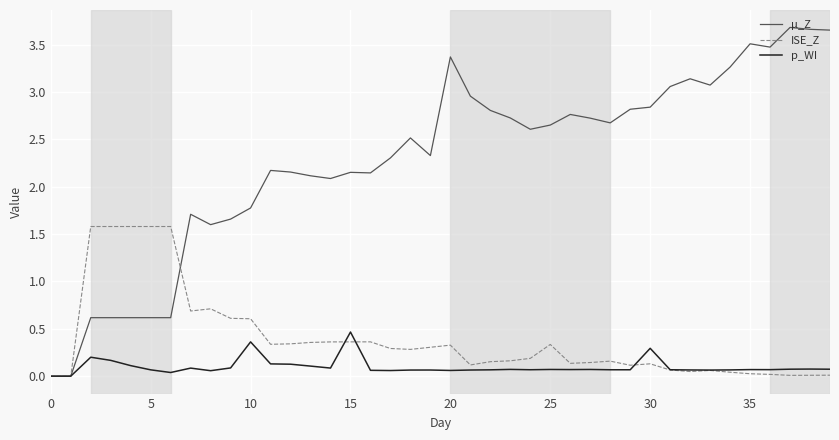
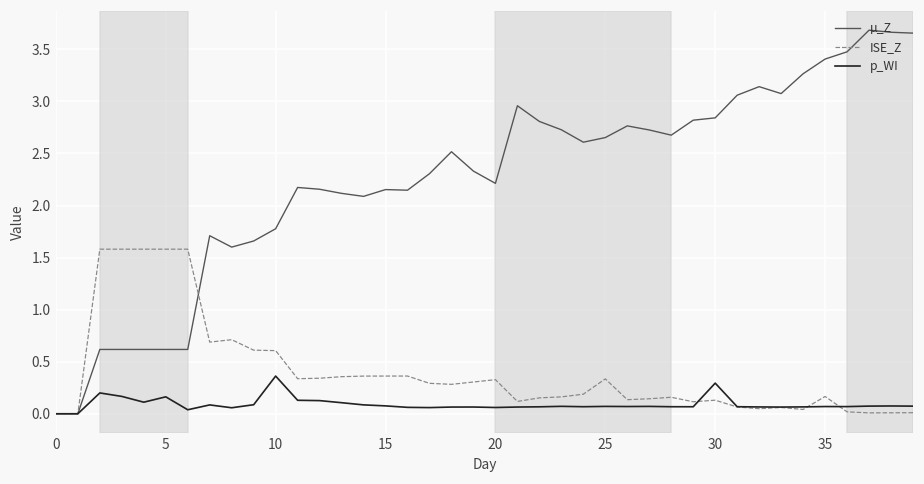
  {
    "µ_Z": {
      "5": 0.6,
      "10": 1.8,
      "15": 2.2,
-     "20": 3.4,
+     "20": 2.2,
      "25": 2.7,
      "30": 2.8,
-     "35": 3.5
+     "35": 3.4
    },
    "ISE_Z": {
      "5": 1.6,
      "10": 0.6,
      "15": 0.4,
      "20": 0.3,
      "25": 0.3,
      "30": 0.1,
-     "35": 0.0
+     "35": 0.2
    },
    "p_WI": {
-     "5": 0.1,
+     "5": 0.2,
      "10": 0.4,
-     "15": 0.5,
+     "15": 0.1,
      "20": 0.1,
      "25": 0.1,
      "30": 0.3,
      "35": 0.1
    }
  }
